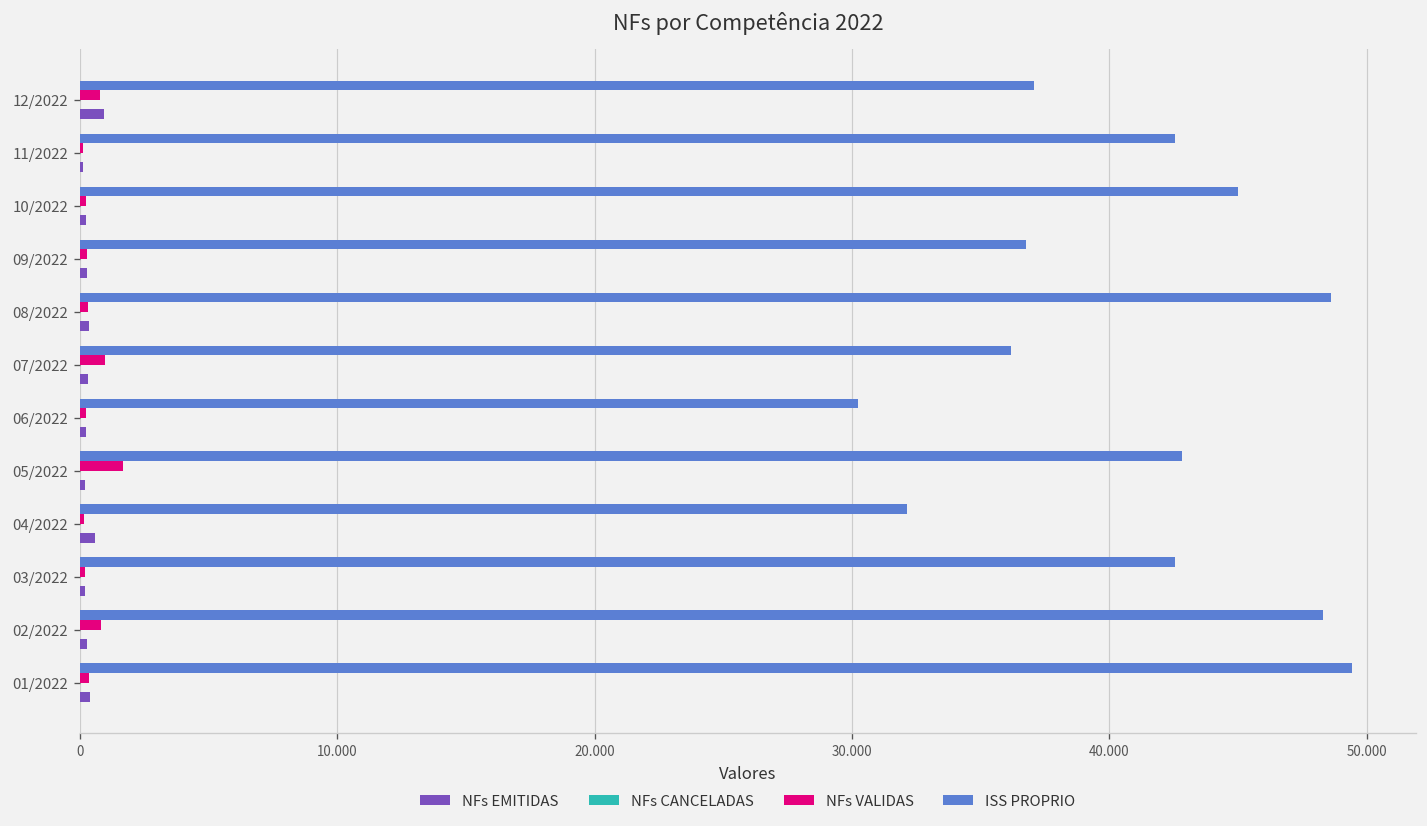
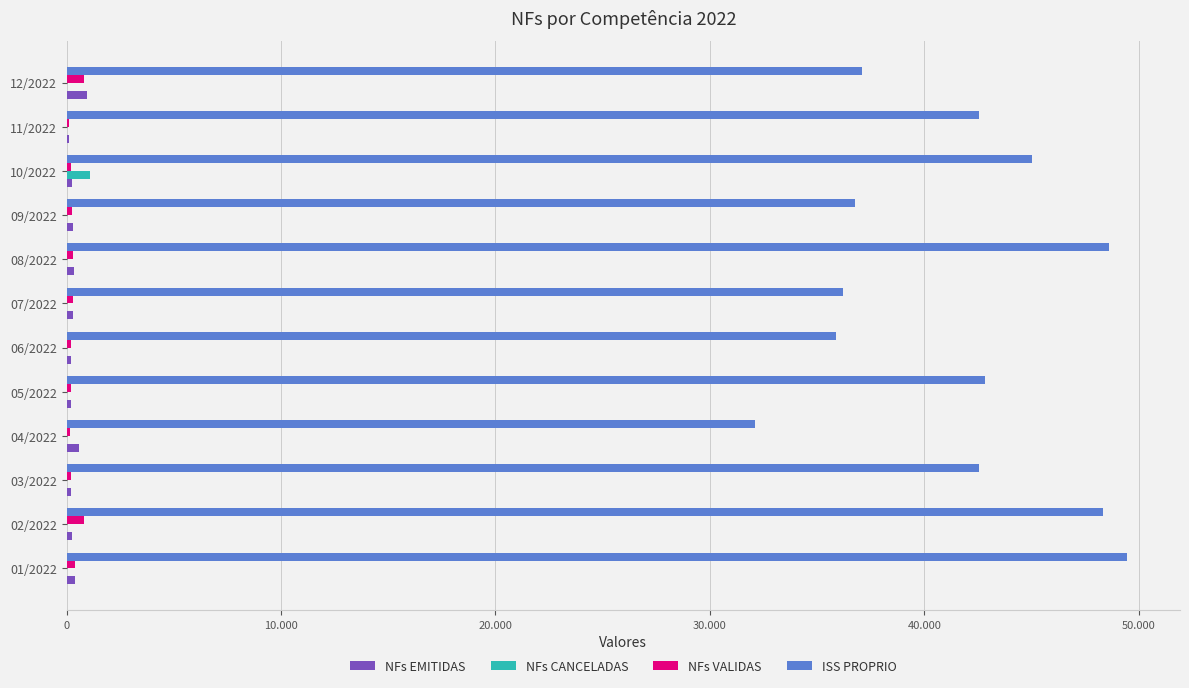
  {
    "NFs EMITIDAS": {
      "12/2022": 1.0,
      "10/2022": 0.2,
      "09/2022": 0.3,
      "08/2022": 0.3,
      "07/2022": 0.3,
      "06/2022": 0.2,
      "05/2022": 0.2,
      "04/2022": 0.6,
      "03/2022": 0.2,
      "02/2022": 0.3,
      "01/2022": 0.4
    },
    "NFs CANCELADAS": {
-     "10/2022": 0.0
+     "10/2022": 1.1
    },
    "NFs VALIDAS": {
      "12/2022": 0.8,
      "10/2022": 0.2,
      "09/2022": 0.3,
      "08/2022": 0.3,
-     "07/2022": 1.0,
+     "07/2022": 0.3,
      "06/2022": 0.2,
-     "05/2022": 1.7,
+     "05/2022": 0.2,
      "04/2022": 0.1,
      "03/2022": 0.2,
      "02/2022": 0.8,
      "01/2022": 0.4
    },
    "ISS PROPRIO": {
      "12/2022": 37.1,
      "11/2022": 42.6,
      "10/2022": 45.0,
      "09/2022": 36.7,
      "08/2022": 48.6,
      "07/2022": 36.2,
-     "06/2022": 30.2,
+     "06/2022": 35.9,
      "05/2022": 42.8,
      "04/2022": 32.1,
      "03/2022": 42.6,
      "02/2022": 48.3,
      "01/2022": 49.4
    }
  }
